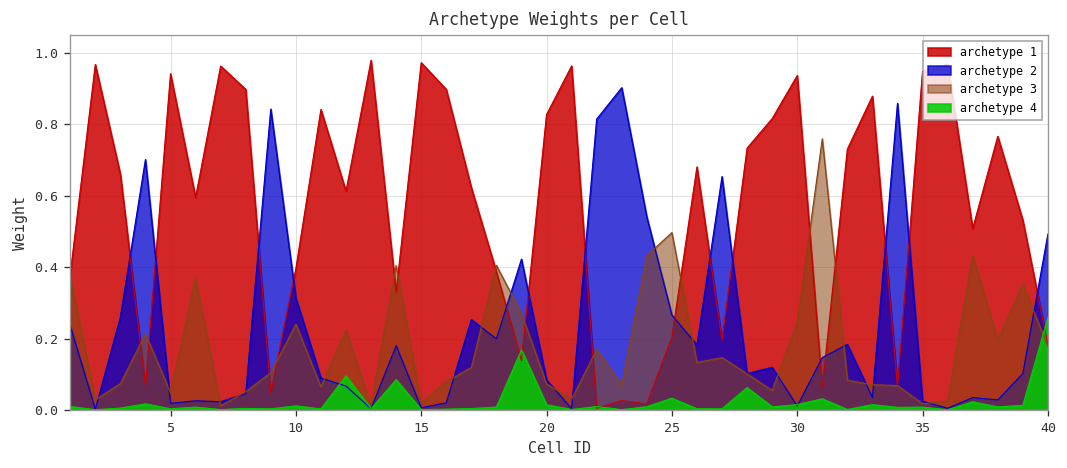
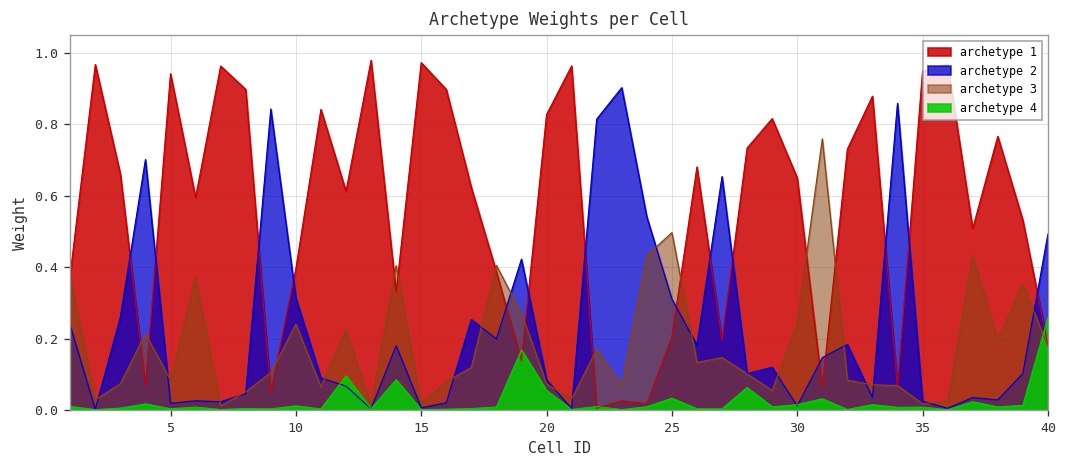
  {
    "archetype 1": {
      "5": 0.94,
      "10": 0.40,
      "15": 0.97,
      "20": 0.83,
      "25": 0.20,
-     "30": 0.94
+     "30": 0.65
    },
    "archetype 2": {
      "5": 0.02,
      "10": 0.31,
      "20": 0.08,
-     "25": 0.27,
+     "25": 0.31,
      "40": 0.49
    },
    "archetype 3": {
-     "5": 0.05,
+     "5": 0.08,
      "10": 0.24,
      "15": 0.02,
      "20": 0.07,
      "25": 0.50,
      "30": 0.24
    },
    "archetype 4": {
      "5": 0.00,
      "10": 0.01,
-     "20": 0.01,
+     "20": 0.05,
      "25": 0.03,
      "35": 0.01,
      "40": 0.26
    }
  }
